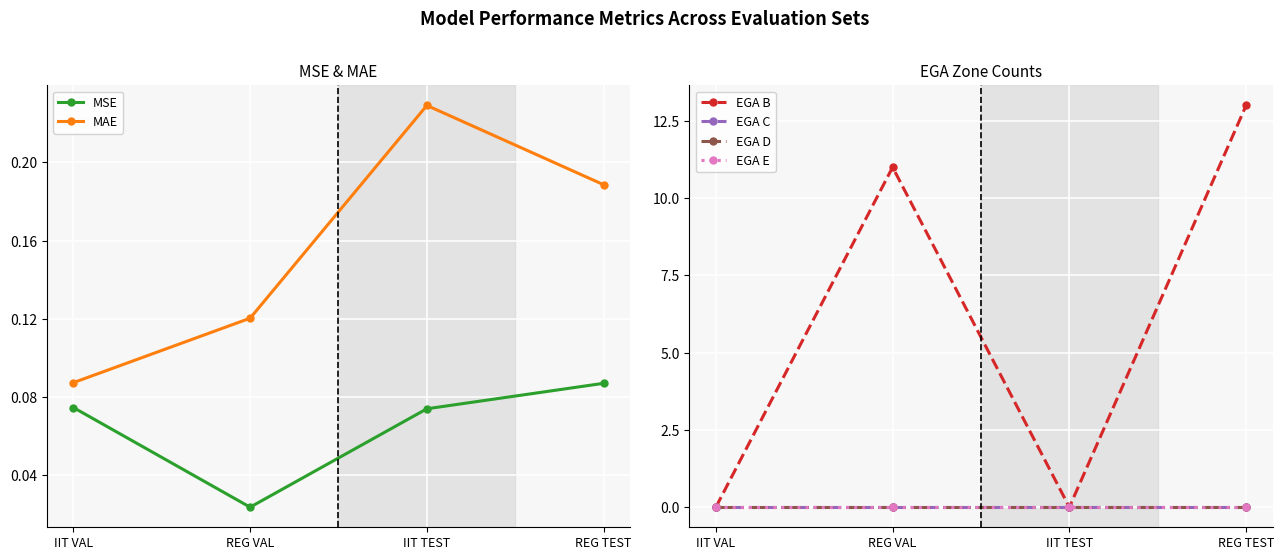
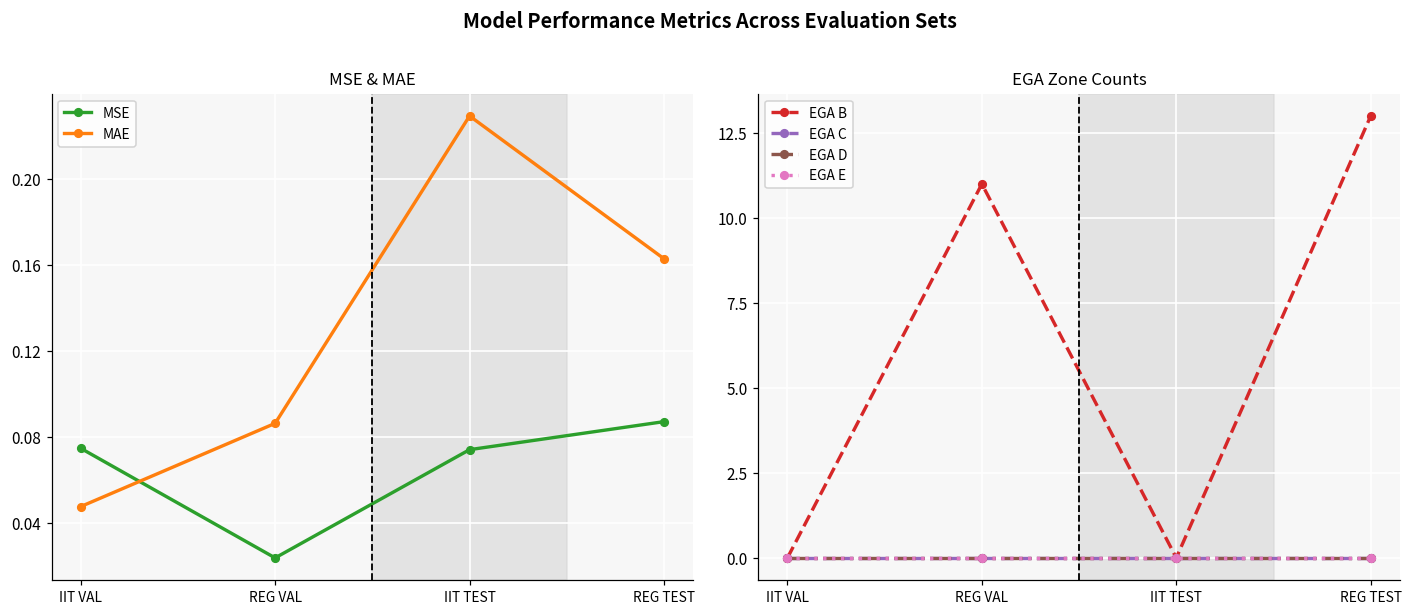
  {
    "MSE & MAE": {
      "MSE": {
        "IIT VAL": 0.075,
        "REG VAL": 0.024,
        "IIT TEST": 0.074,
        "REG TEST": 0.087
      },
      "MAE": {
-       "IIT VAL": 0.087,
-       "REG VAL": 0.120,
+       "IIT VAL": 0.048,
+       "REG VAL": 0.086,
        "IIT TEST": 0.229,
-       "REG TEST": 0.189
+       "REG TEST": 0.163
      }
    },
    "EGA Zone Counts": {
      "EGA B": {
        "REG VAL": 11.0,
        "REG TEST": 13.0
      },
      "EGA E": {
        "REG VAL": 0.0,
        "REG TEST": 0.0
      }
    }
  }
